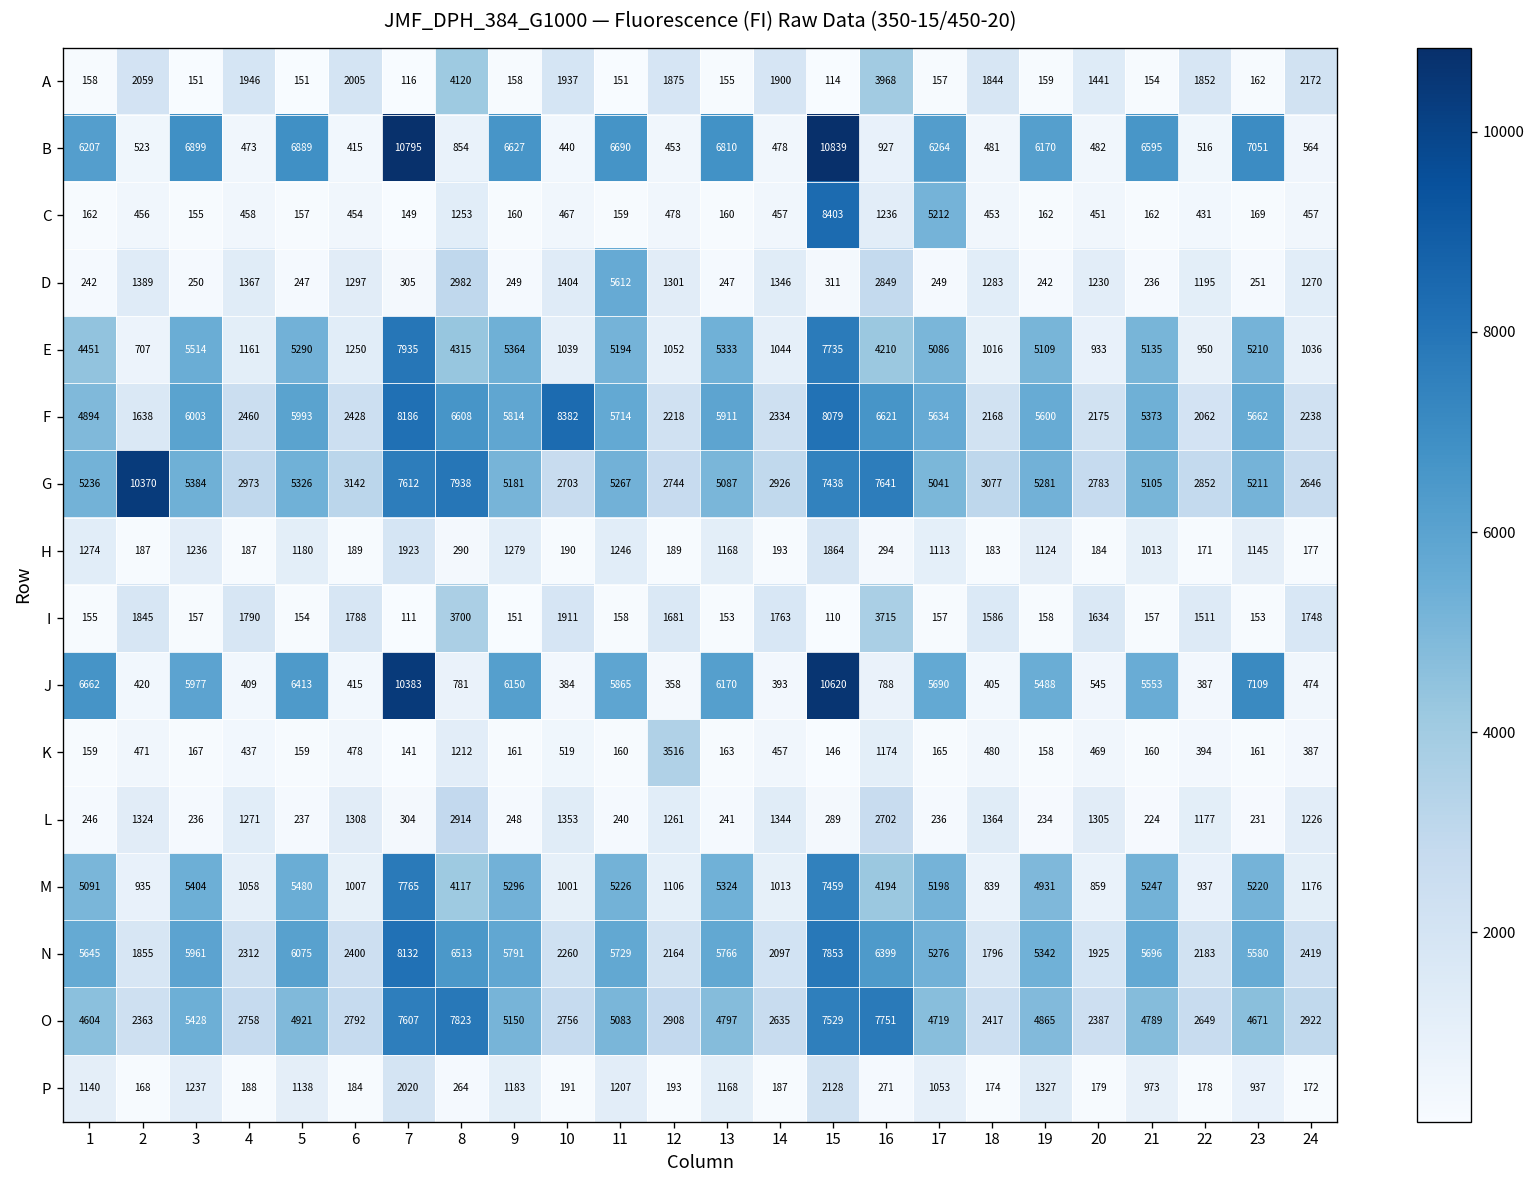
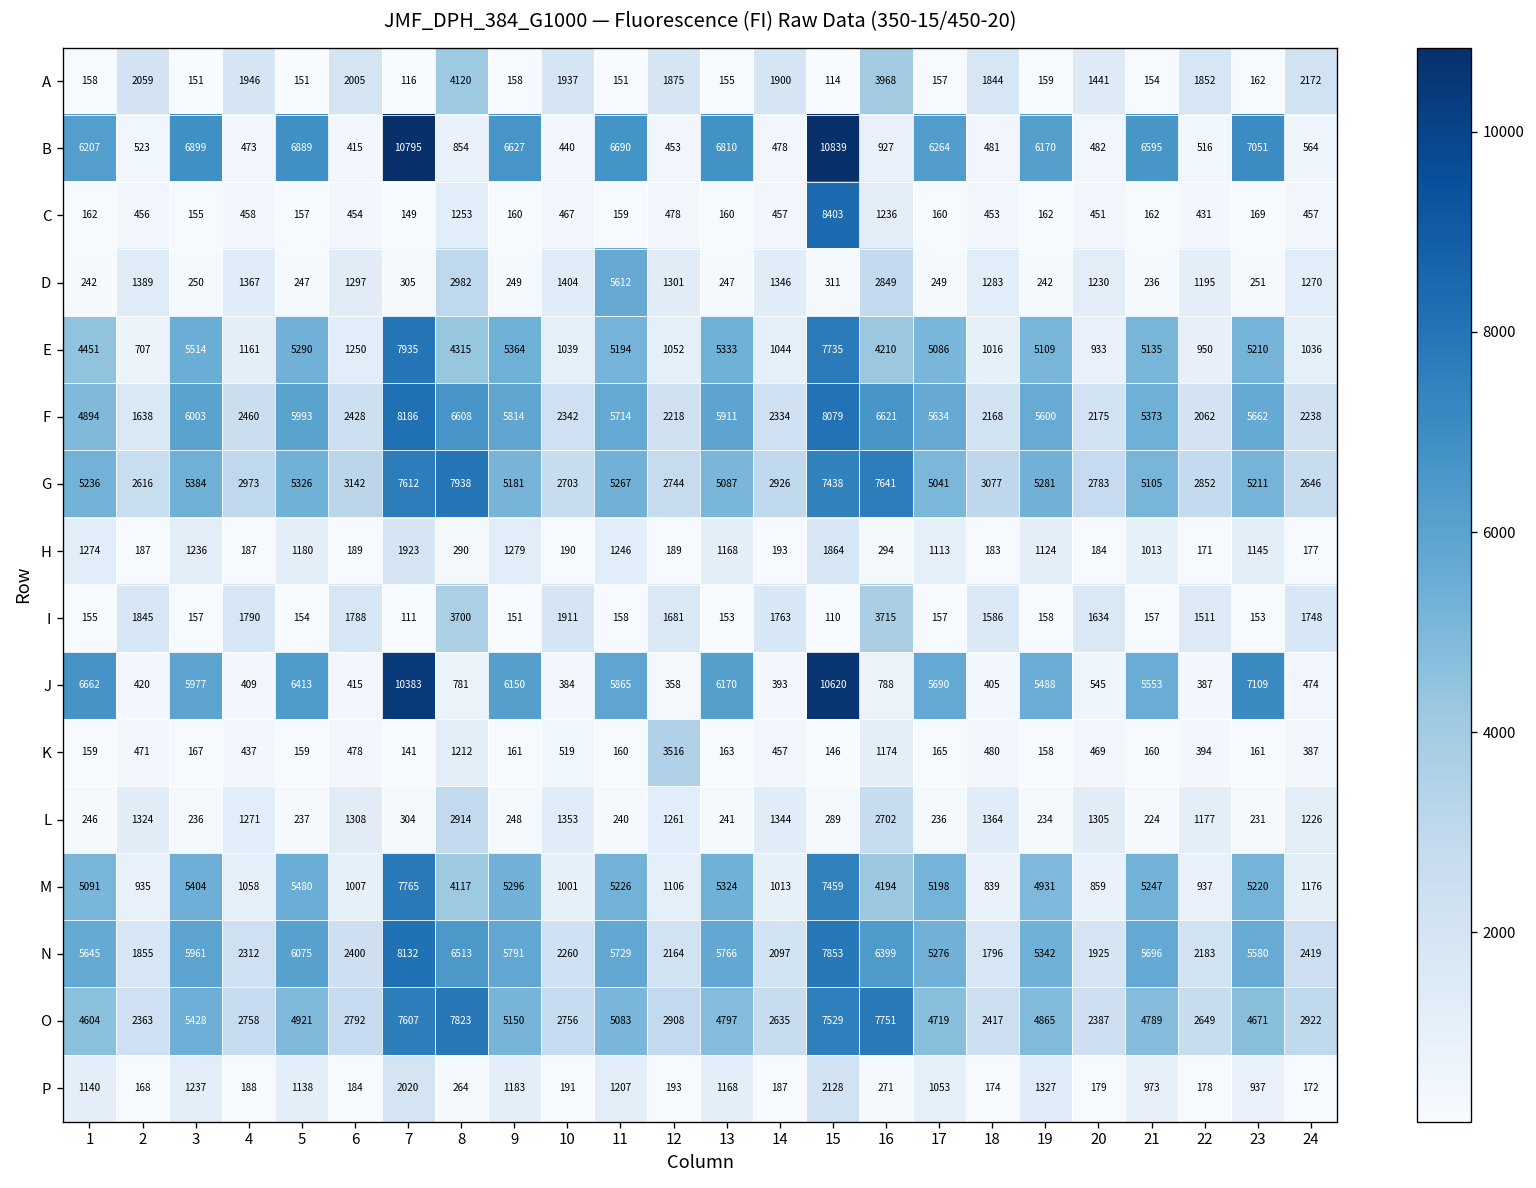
  {
    "C": {
      "1": 162,
      "2": 456,
      "3": 155,
      "4": 458,
      "5": 157,
      "6": 454,
      "7": 149,
      "8": 1253,
      "9": 160,
      "10": 467,
      "11": 159,
      "12": 478,
      "13": 160,
      "14": 457,
      "15": 8403,
      "16": 1236,
-     "17": 5212,
+     "17": 160,
      "18": 453,
      "19": 162,
      "20": 451,
      "21": 162,
      "22": 431,
      "23": 169,
      "24": 457
    },
    "F": {
      "1": 4894,
      "2": 1638,
      "3": 6003,
      "4": 2460,
      "5": 5993,
      "6": 2428,
      "7": 8186,
      "8": 6608,
      "9": 5814,
-     "10": 8382,
+     "10": 2342,
      "11": 5714,
      "12": 2218,
      "13": 5911,
      "14": 2334,
      "15": 8079,
      "16": 6621,
      "17": 5634,
      "18": 2168,
      "19": 5600,
      "20": 2175,
      "21": 5373,
      "22": 2062,
      "23": 5662,
      "24": 2238
    },
    "G": {
      "1": 5236,
-     "2": 10370,
+     "2": 2616,
      "3": 5384,
      "4": 2973,
      "5": 5326,
      "6": 3142,
      "7": 7612,
      "8": 7938,
      "9": 5181,
      "10": 2703,
      "11": 5267,
      "12": 2744,
      "13": 5087,
      "14": 2926,
      "15": 7438,
      "16": 7641,
      "17": 5041,
      "18": 3077,
      "19": 5281,
      "20": 2783,
      "21": 5105,
      "22": 2852,
      "23": 5211,
      "24": 2646
    }
  }
